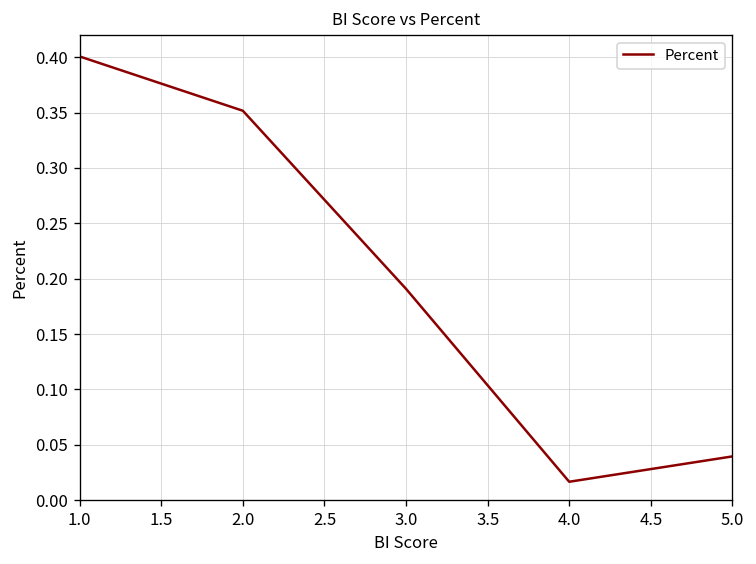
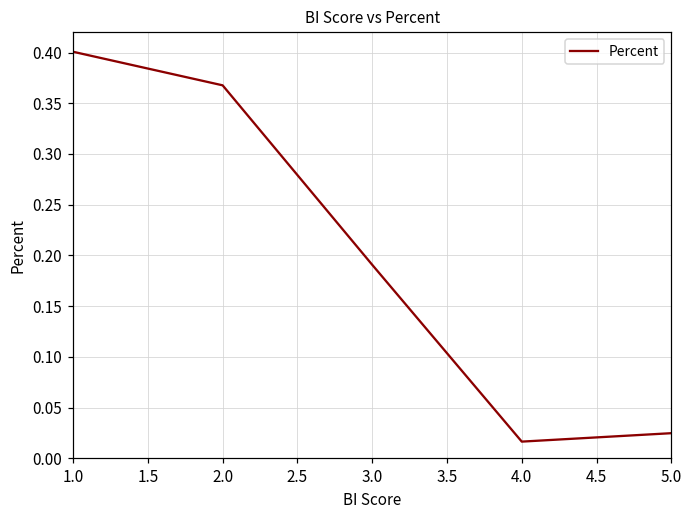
  {
    "1.0": 0.40,
-   "2.0": 0.35,
+   "2.0": 0.37,
    "3.0": 0.19,
    "4.0": 0.02,
-   "5.0": 0.04
+   "5.0": 0.02
  }
